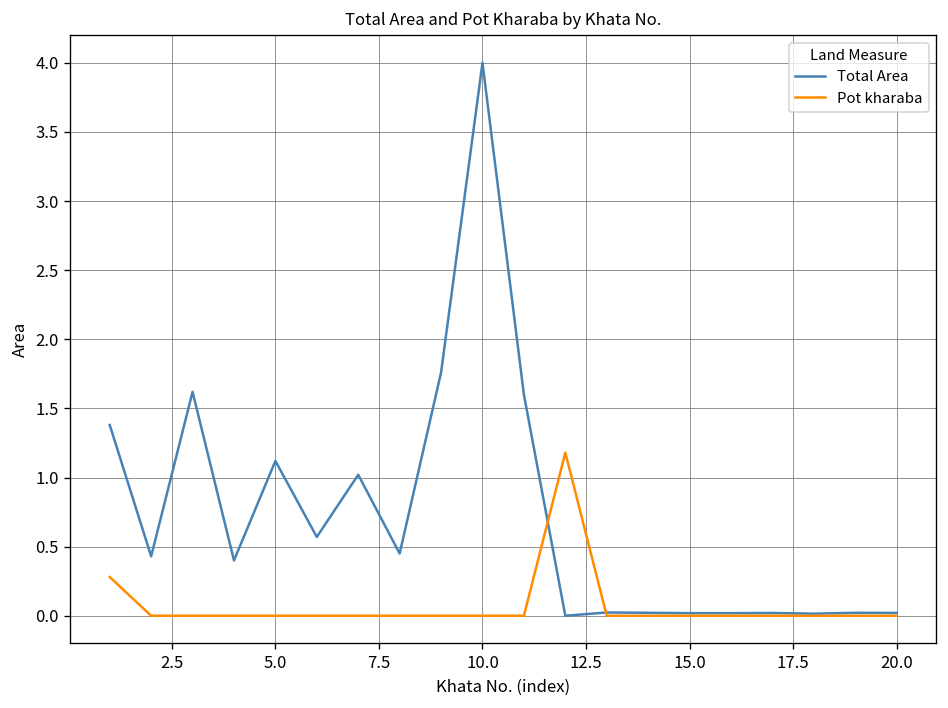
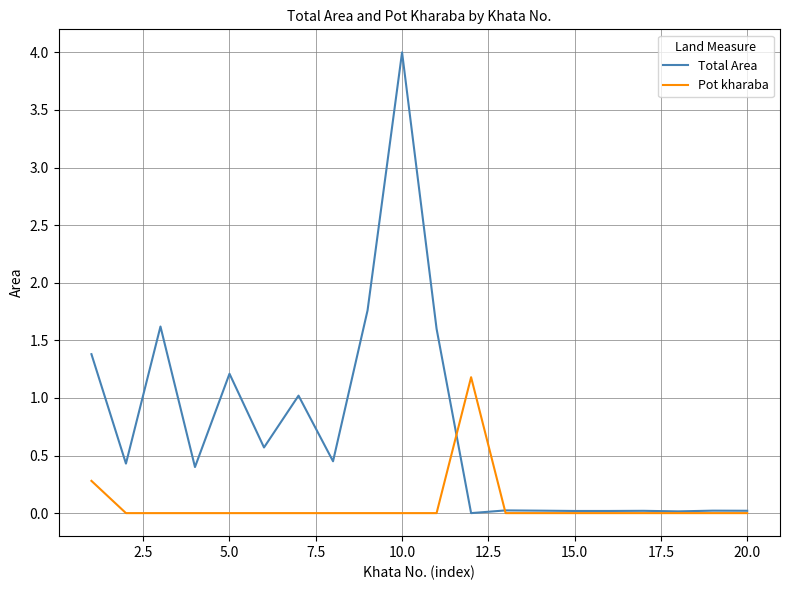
  {
    "Total Area": {
-     "5.0": 1.12,
+     "5.0": 1.21,
      "10.0": 4.00
    },
    "Pot kharaba": {
      "5.0": 0.00,
      "10.0": 0.00
    }
  }
